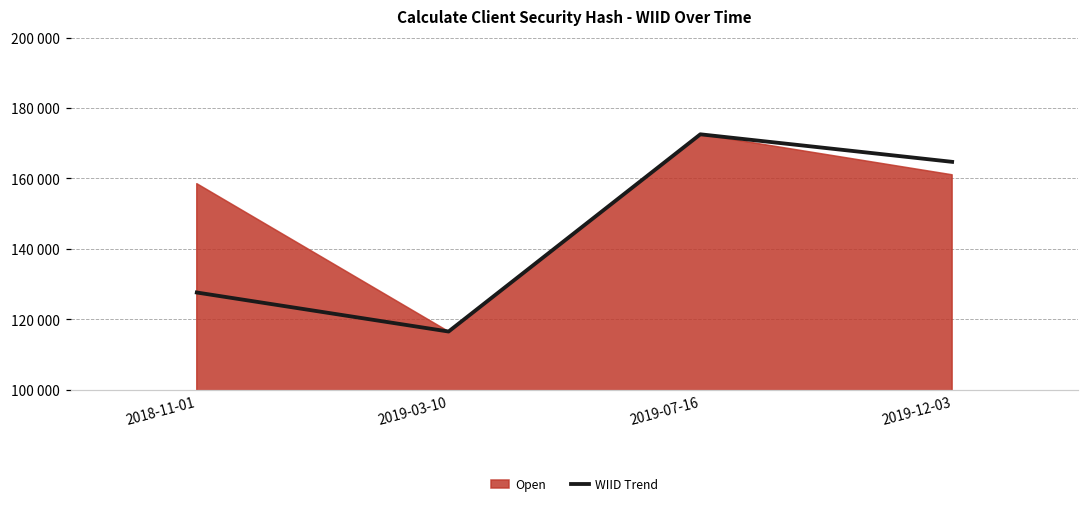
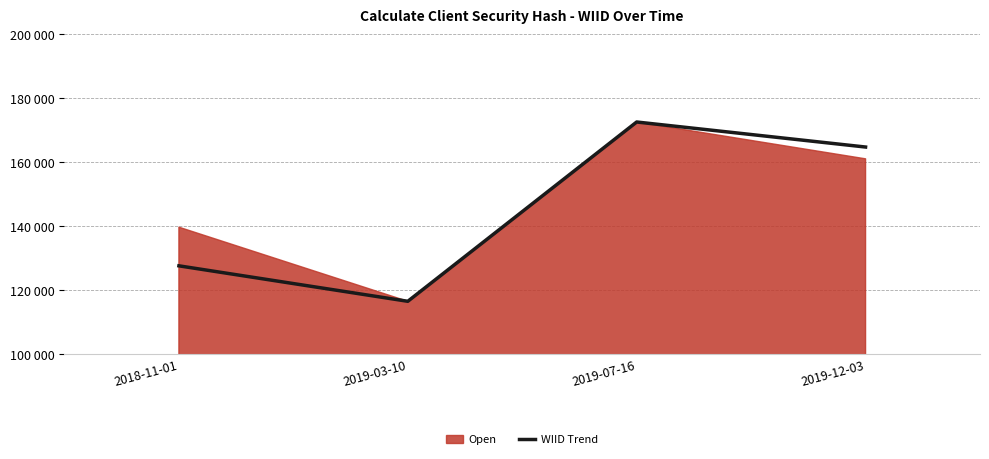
  {
    "Open": {
-     "2018-11-01": 158000,
+     "2018-11-01": 140000,
      "2019-12-03": 161000
    },
    "WIID Trend": {
      "2018-11-01": 128000,
      "2019-12-03": 165000
    }
  }
